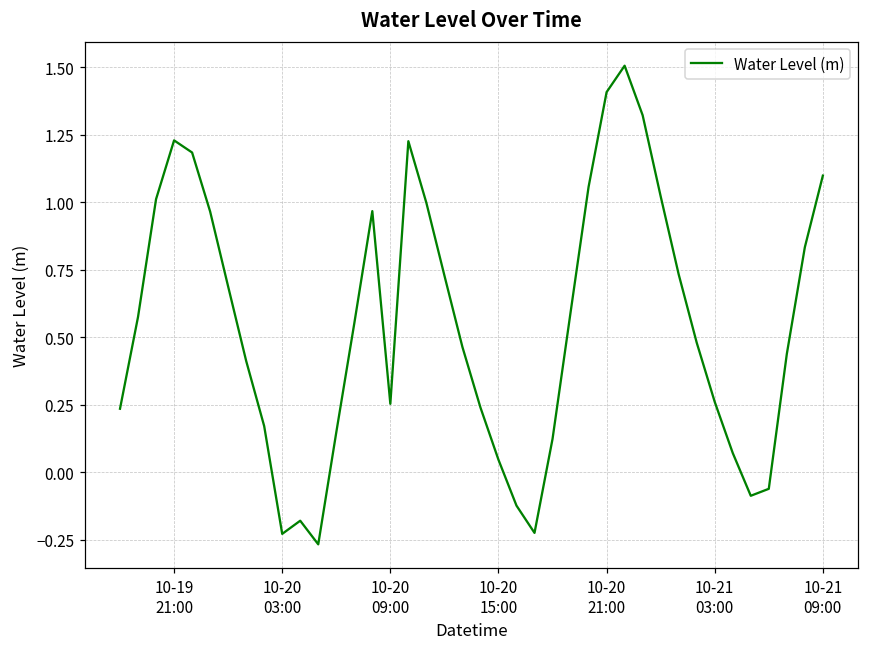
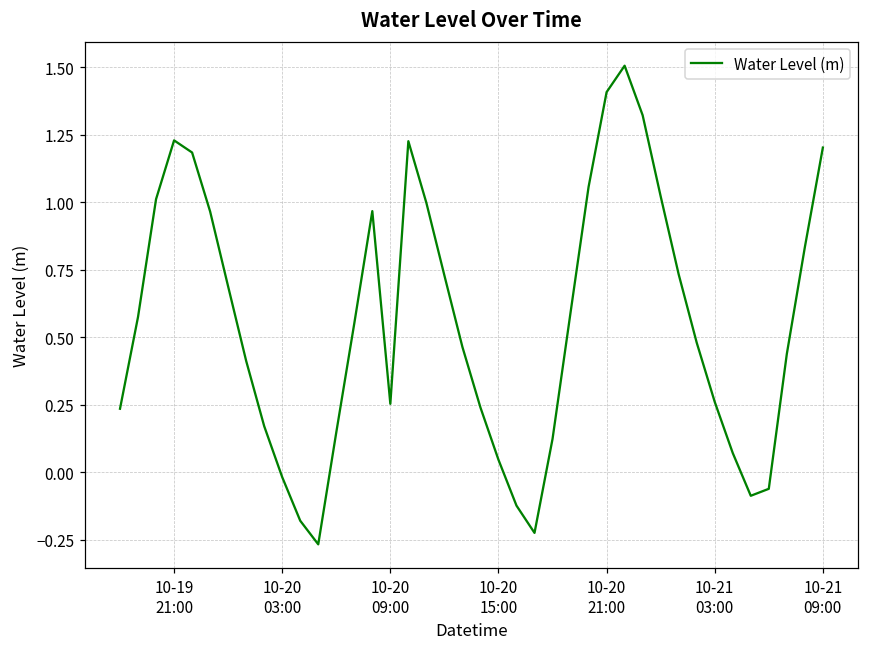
  {
    "10-19 21:00": 1.23,
-   "10-20 03:00": -0.23,
+   "10-20 03:00": -0.02,
    "10-20 09:00": 0.25,
    "10-20 15:00": 0.05,
    "10-20 21:00": 1.41,
    "10-21 03:00": 0.26,
-   "10-21 09:00": 1.10
+   "10-21 09:00": 1.20
  }
